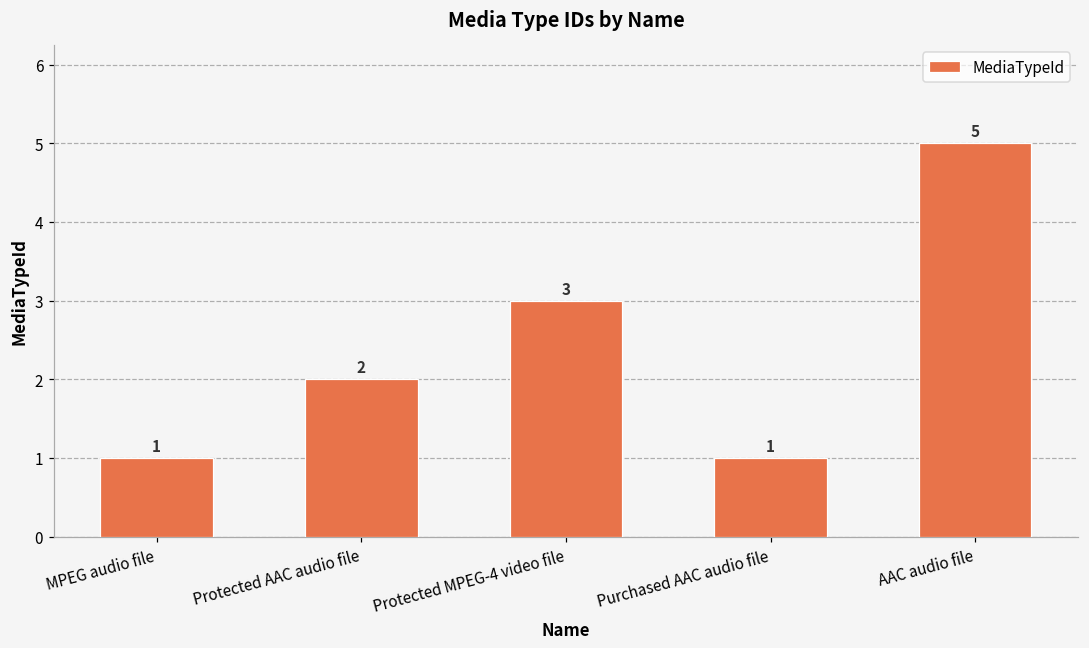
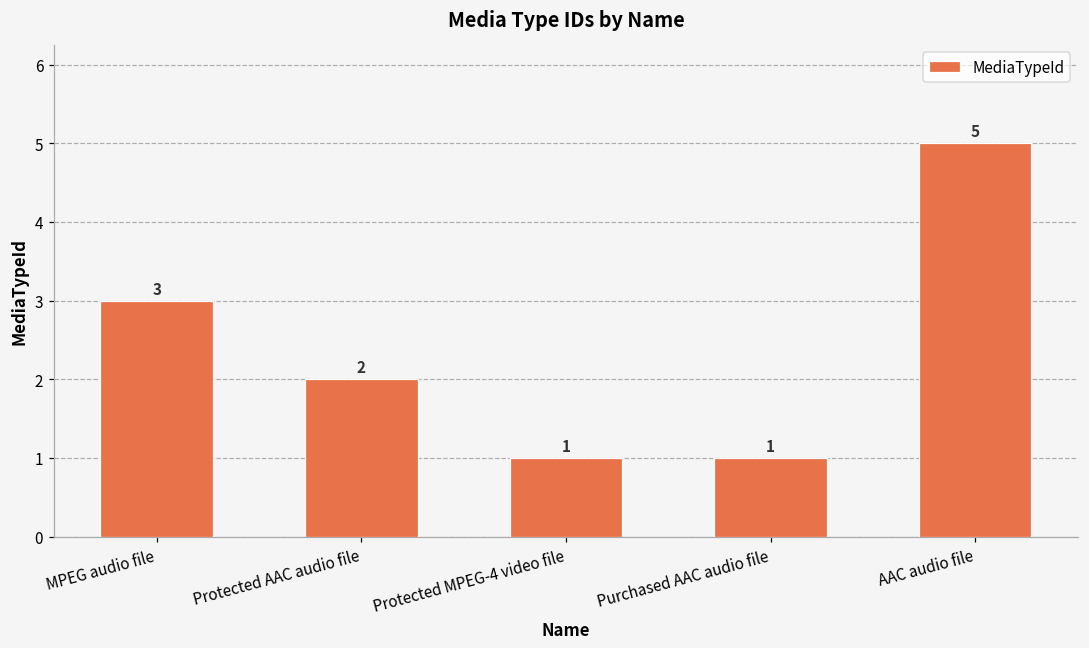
  {
-   "MPEG audio file": 1,
+   "MPEG audio file": 3,
    "Protected AAC audio file": 2,
-   "Protected MPEG-4 video file": 3,
+   "Protected MPEG-4 video file": 1,
    "Purchased AAC audio file": 1,
    "AAC audio file": 5
  }
